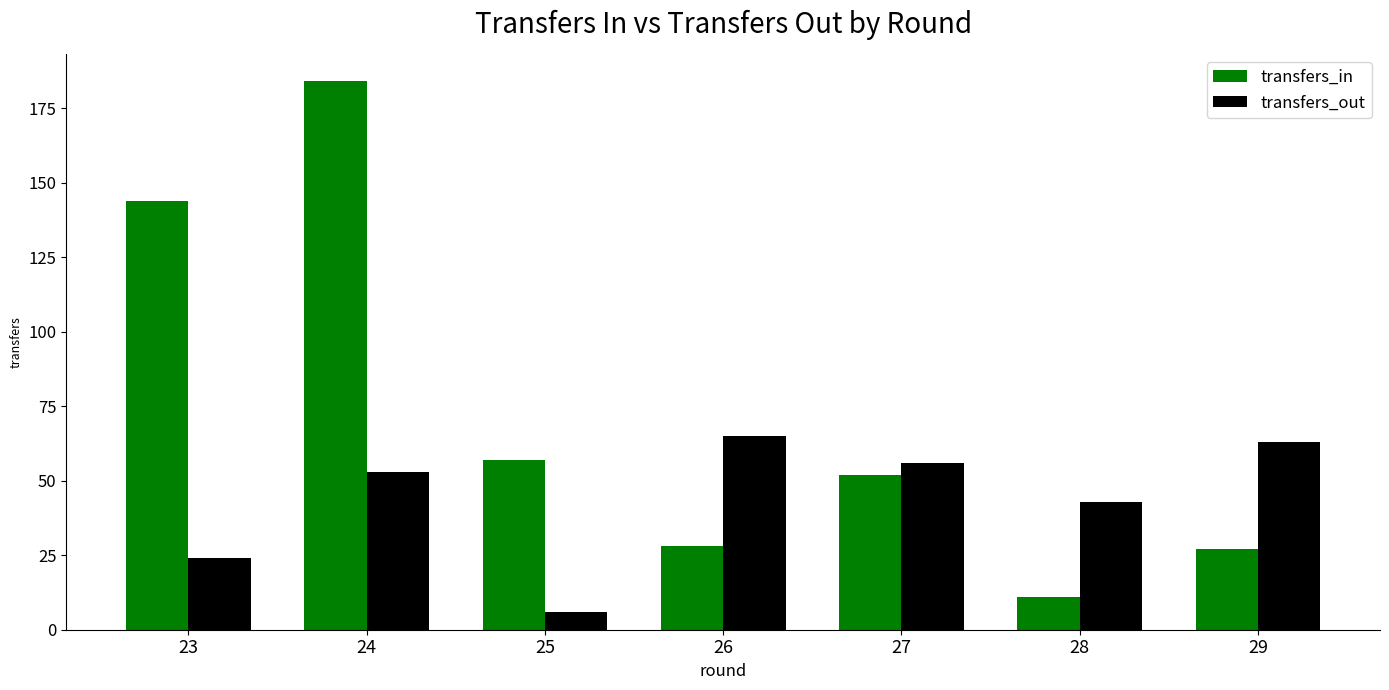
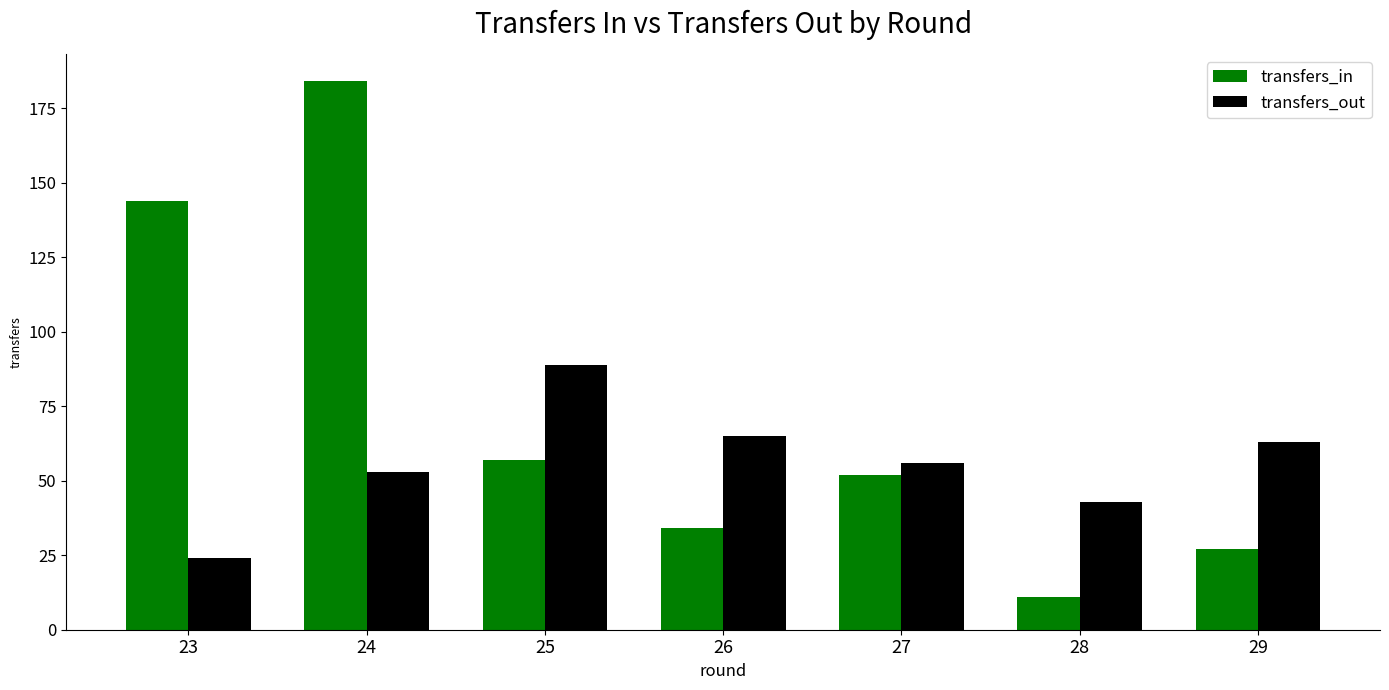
  {
    "transfers_in": {
      "23": 144,
      "24": 184,
      "25": 57,
-     "26": 28,
+     "26": 34,
      "27": 52,
      "28": 11,
      "29": 27
    },
    "transfers_out": {
      "23": 24,
      "24": 53,
-     "25": 6,
+     "25": 89,
      "26": 65,
      "27": 56,
      "28": 43,
      "29": 63
    }
  }
